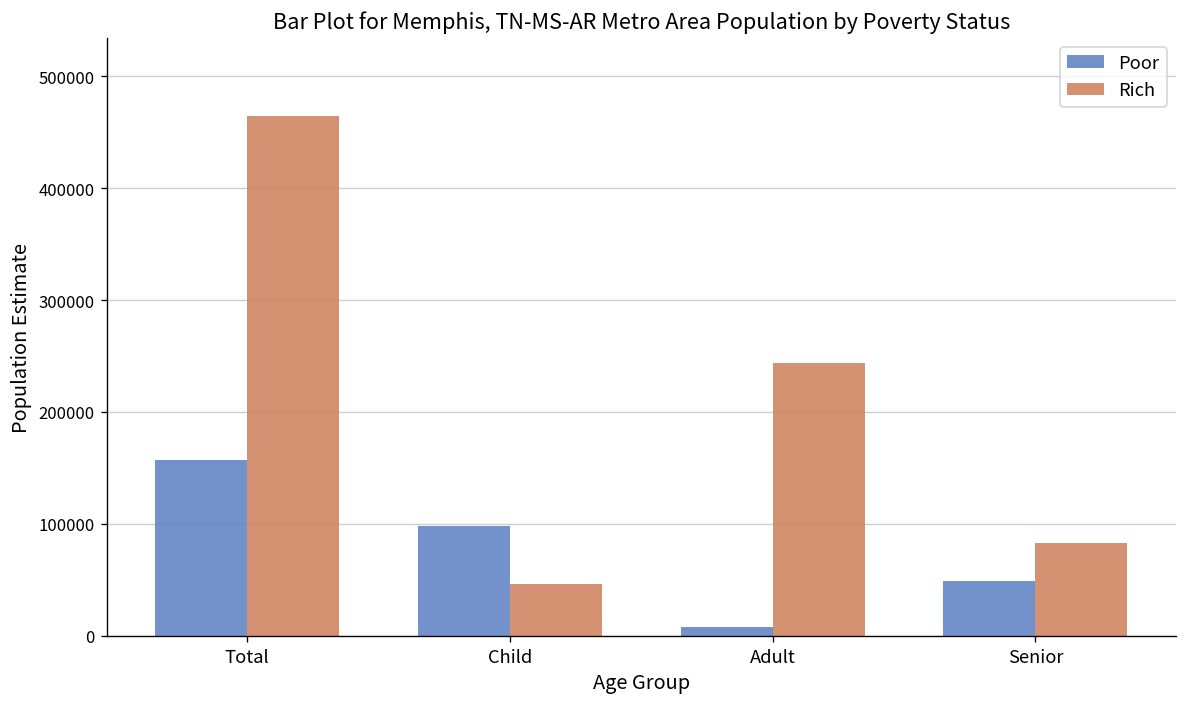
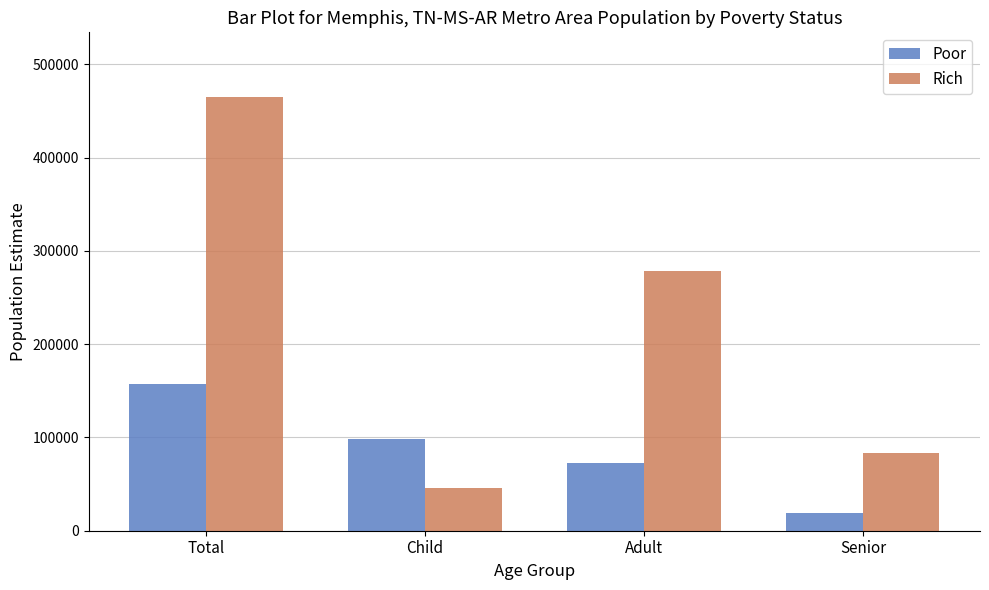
  {
    "Poor": {
      "Total": 160000,
      "Child": 100000,
-     "Adult": 10000,
-     "Senior": 50000
+     "Adult": 70000,
+     "Senior": 20000
    },
    "Rich": {
      "Total": 460000,
      "Child": 50000,
-     "Adult": 240000,
+     "Adult": 280000,
      "Senior": 80000
    }
  }
